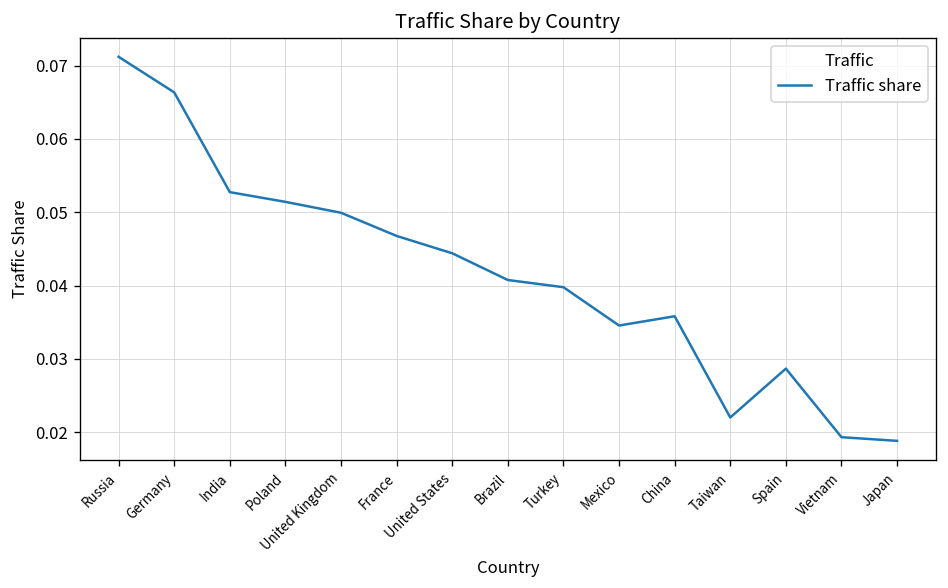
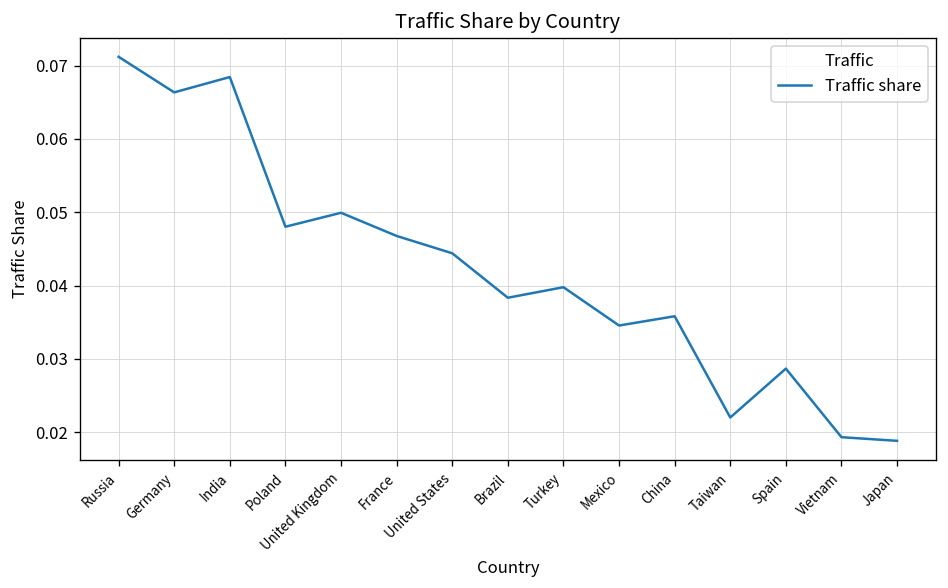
  {
    "Russia": 0.071,
    "Germany": 0.066,
-   "India": 0.053,
-   "Poland": 0.051,
+   "India": 0.068,
+   "Poland": 0.048,
    "United Kingdom": 0.050,
    "France": 0.047,
    "United States": 0.044,
-   "Brazil": 0.041,
+   "Brazil": 0.038,
    "Turkey": 0.040,
    "Mexico": 0.035,
    "China": 0.036,
    "Taiwan": 0.022,
    "Spain": 0.029,
    "Vietnam": 0.019,
    "Japan": 0.019
  }
